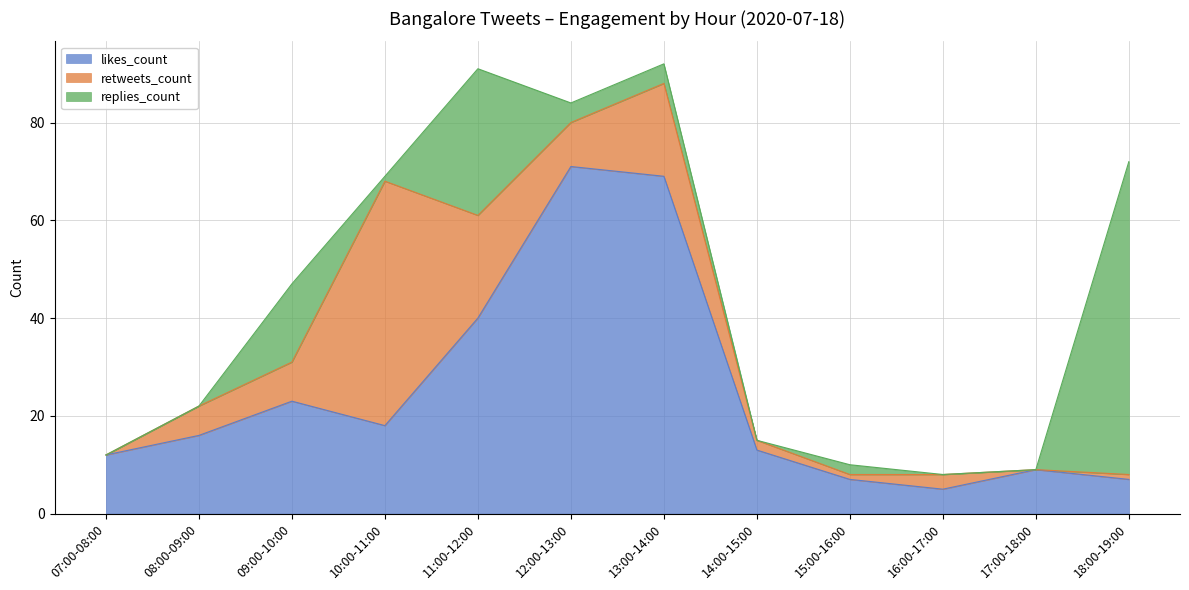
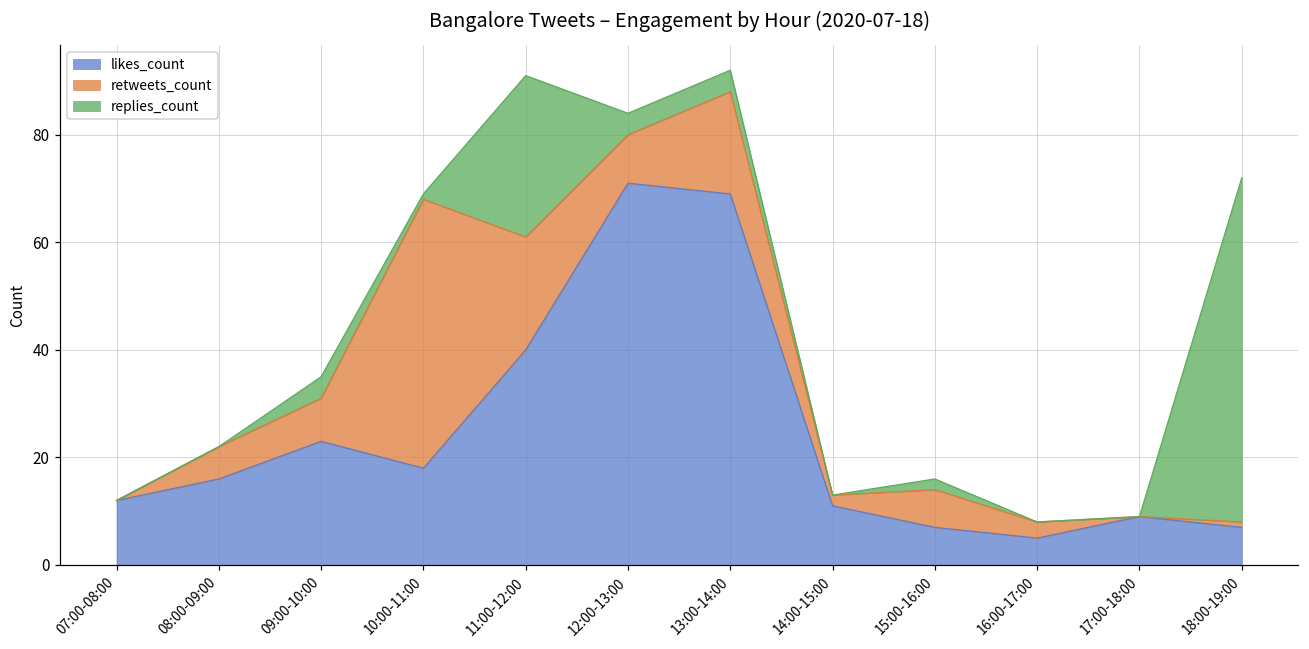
  {
    "likes_count": {
      "08:00-09:00": 16,
      "09:00-10:00": 23,
      "10:00-11:00": 18,
      "11:00-12:00": 40,
      "12:00-13:00": 71,
      "13:00-14:00": 69,
-     "14:00-15:00": 13,
+     "14:00-15:00": 11,
      "15:00-16:00": 7,
      "16:00-17:00": 5,
      "18:00-19:00": 7
    },
    "retweets_count": {
      "09:00-10:00": 8,
      "10:00-11:00": 50,
      "11:00-12:00": 21,
      "12:00-13:00": 9,
      "13:00-14:00": 19,
-     "15:00-16:00": 1,
+     "15:00-16:00": 7,
      "18:00-19:00": 1
    },
    "replies_count": {
-     "09:00-10:00": 16,
+     "09:00-10:00": 4,
      "10:00-11:00": 1,
      "11:00-12:00": 30,
      "12:00-13:00": 4,
      "13:00-14:00": 4,
      "15:00-16:00": 2,
      "18:00-19:00": 64
    }
  }
